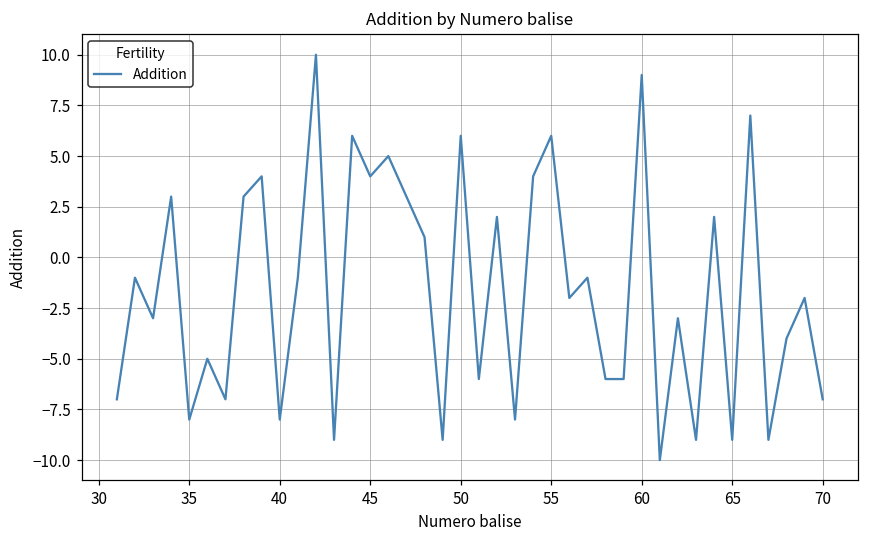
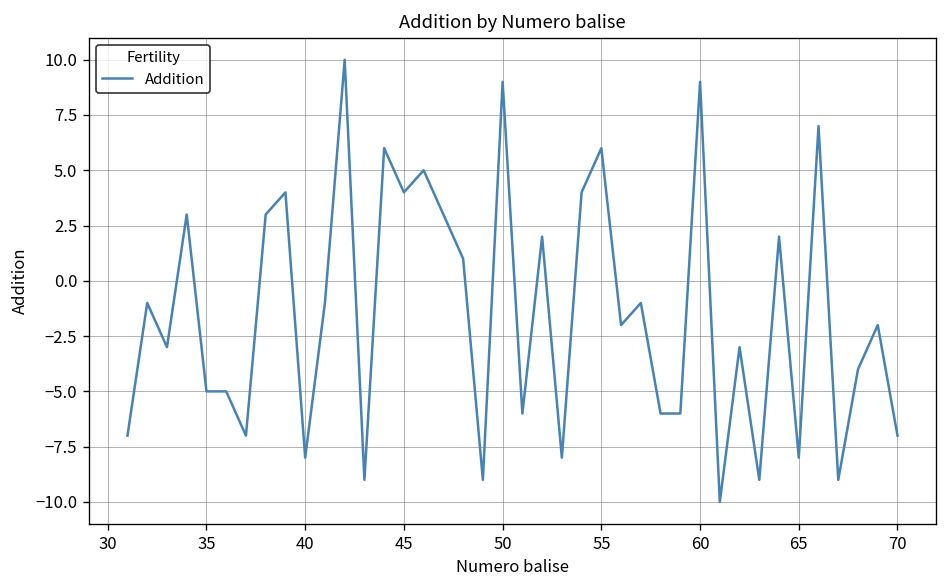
  {
-   "35": -8,
+   "35": -5,
    "40": -8,
    "45": 4,
-   "50": 6,
+   "50": 9,
    "55": 6,
    "60": 9,
-   "65": -9,
+   "65": -8,
    "70": -7
  }
